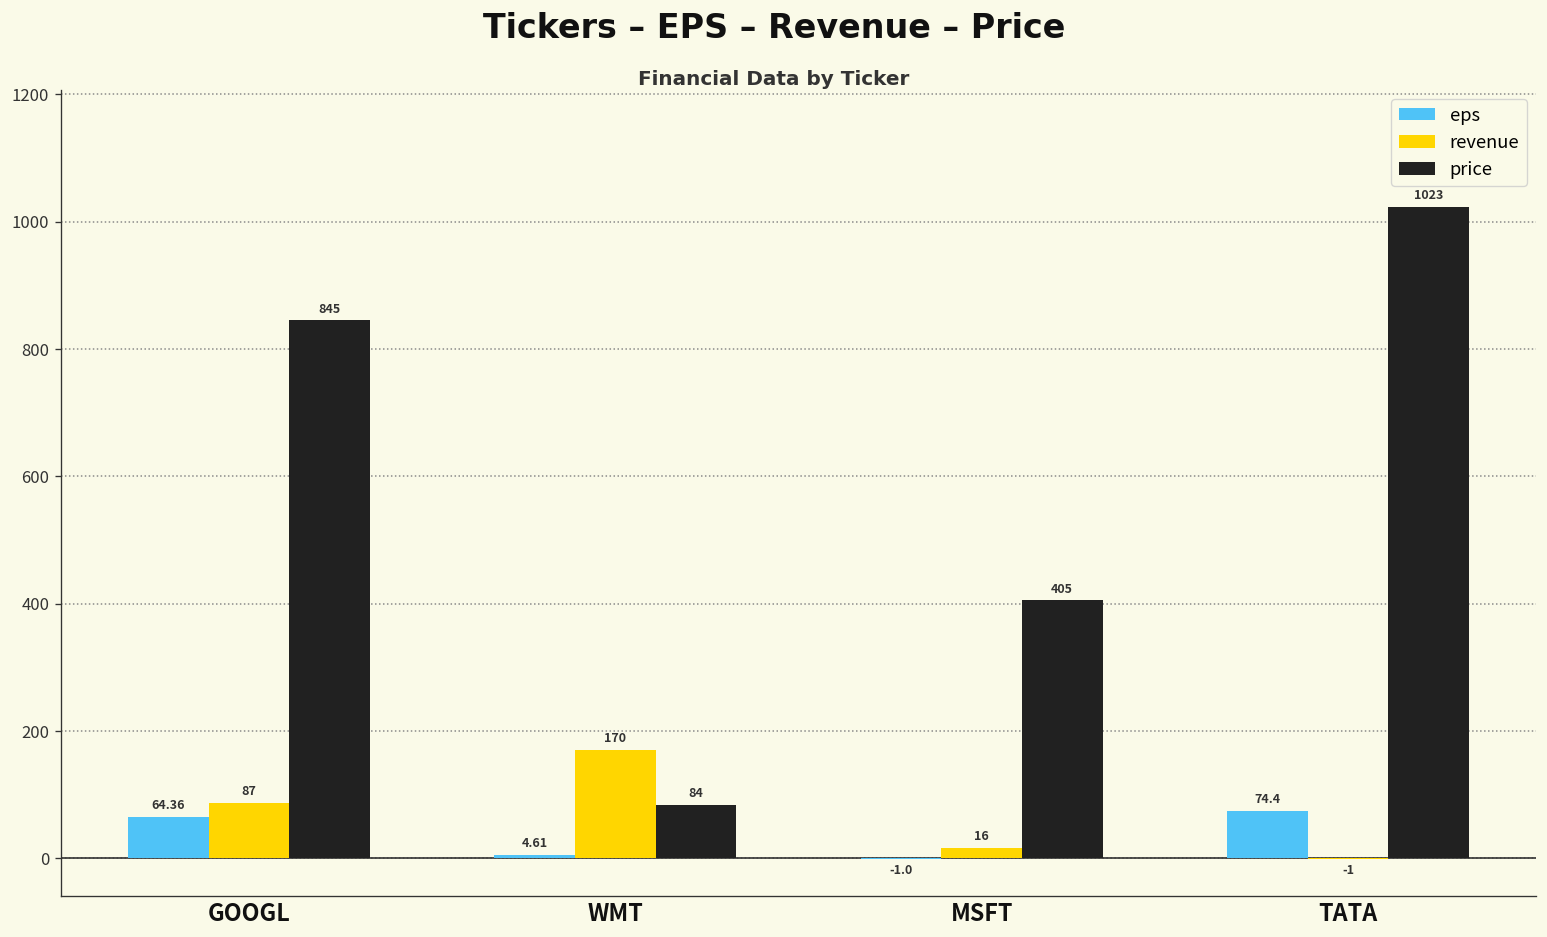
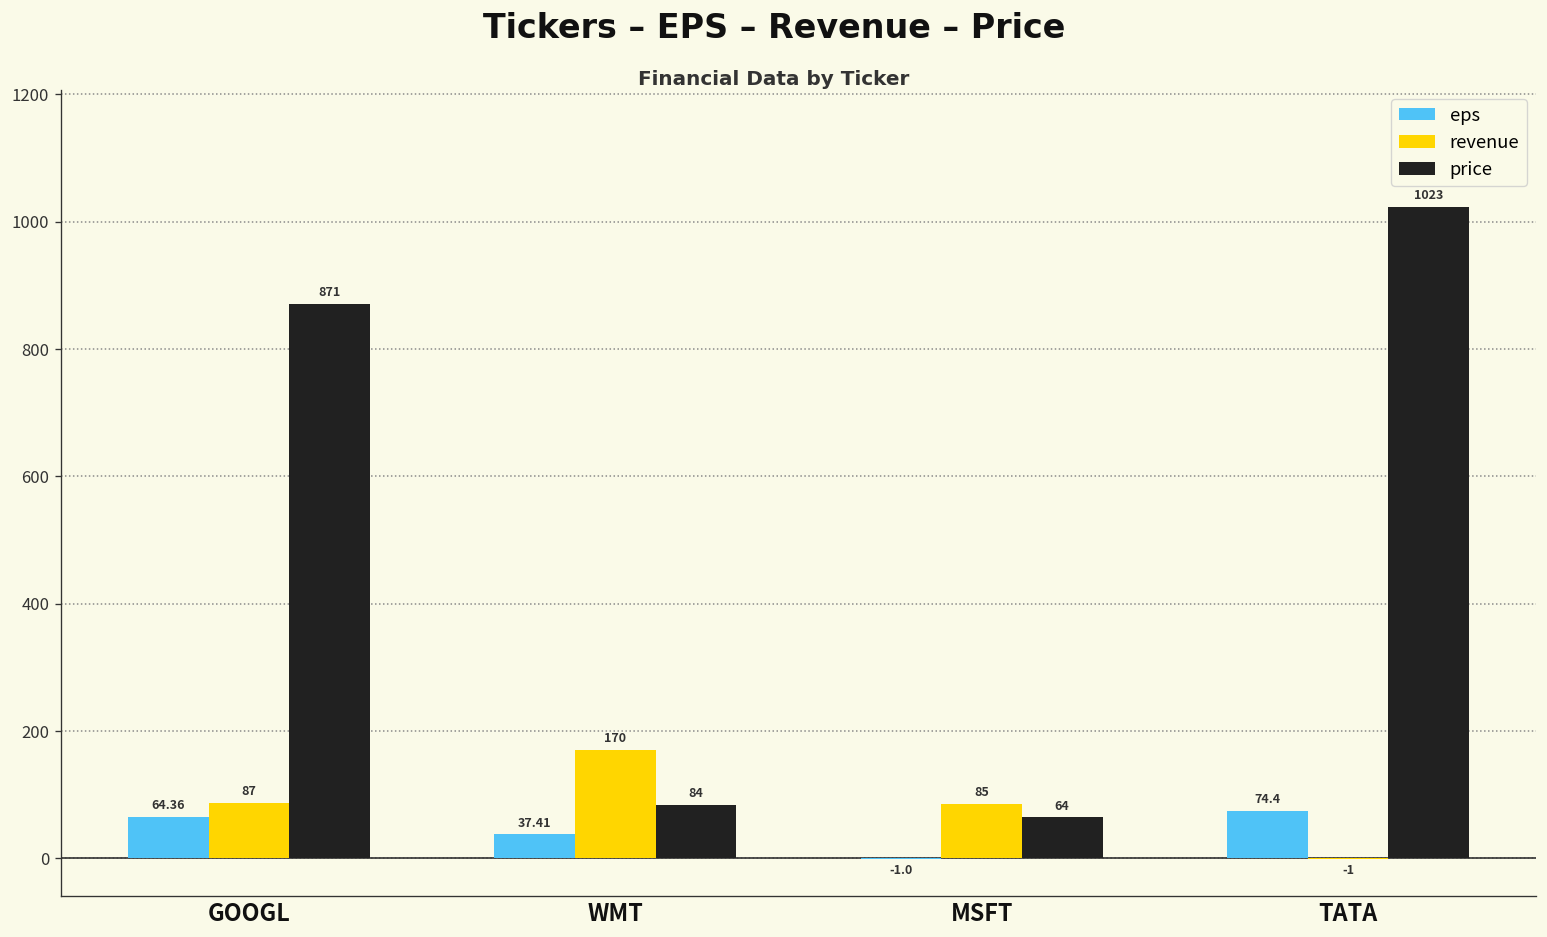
  {
    "eps": {
      "GOOGL": 64.36,
-     "WMT": 4.61,
+     "WMT": 37.41,
      "MSFT": -1.0,
      "TATA": 74.4
    },
    "revenue": {
      "GOOGL": 87,
      "WMT": 170,
-     "MSFT": 16,
+     "MSFT": 85,
      "TATA": -1
    },
    "price": {
-     "GOOGL": 845,
+     "GOOGL": 871,
      "WMT": 84,
-     "MSFT": 405
+     "MSFT": 64
    }
  }
